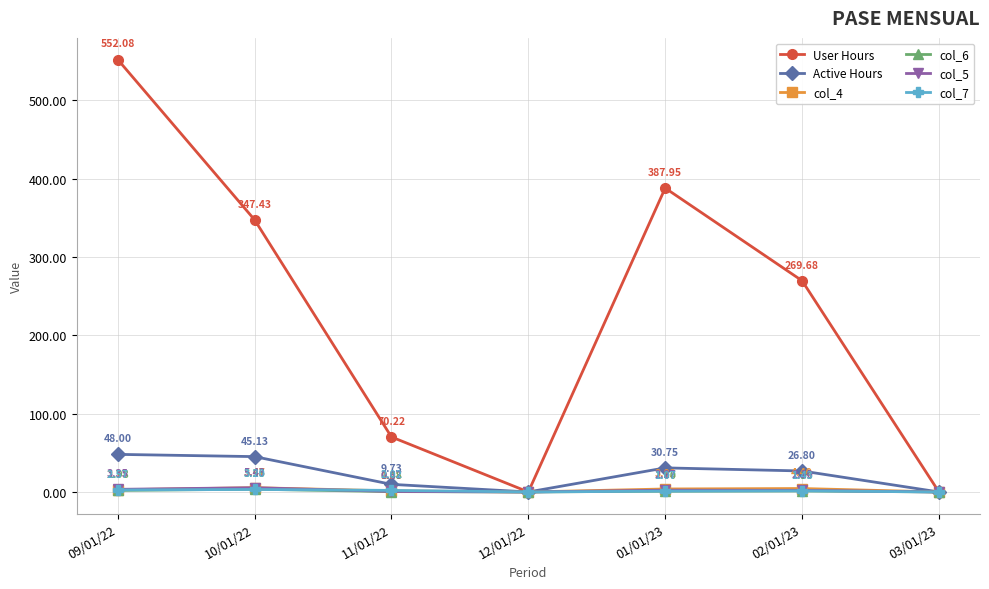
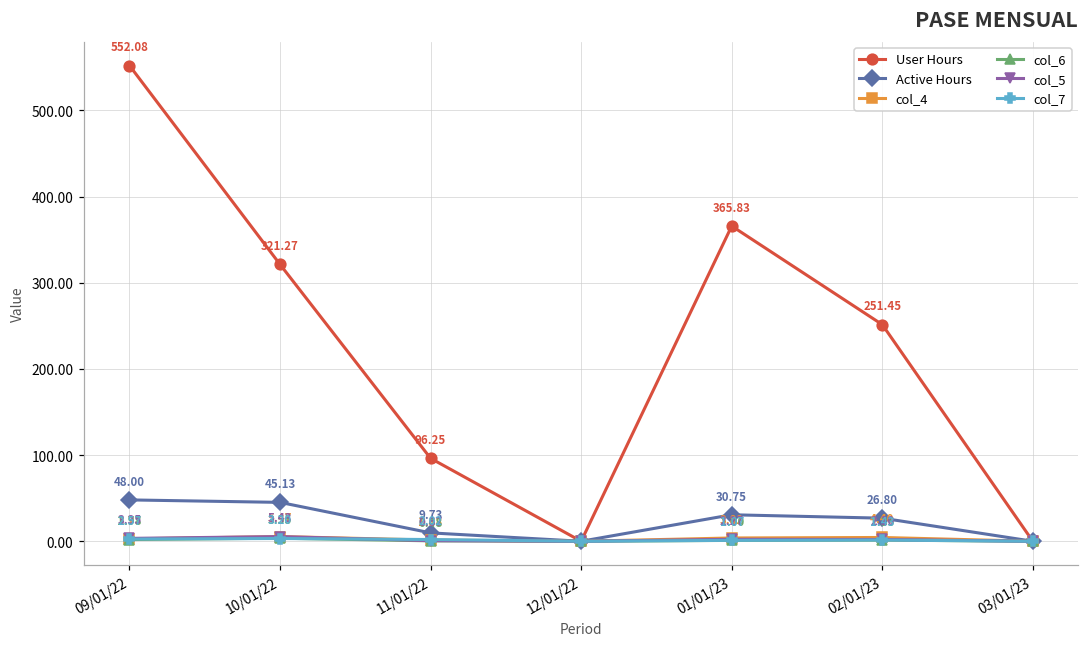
  {
    "User Hours": {
      "09/01/22": 552.08,
-     "10/01/22": 347.43,
-     "11/01/22": 70.22,
-     "01/01/23": 387.95,
-     "02/01/23": 269.68
+     "10/01/22": 321.27,
+     "11/01/22": 96.25,
+     "01/01/23": 365.83,
+     "02/01/23": 251.45
    }
  }
